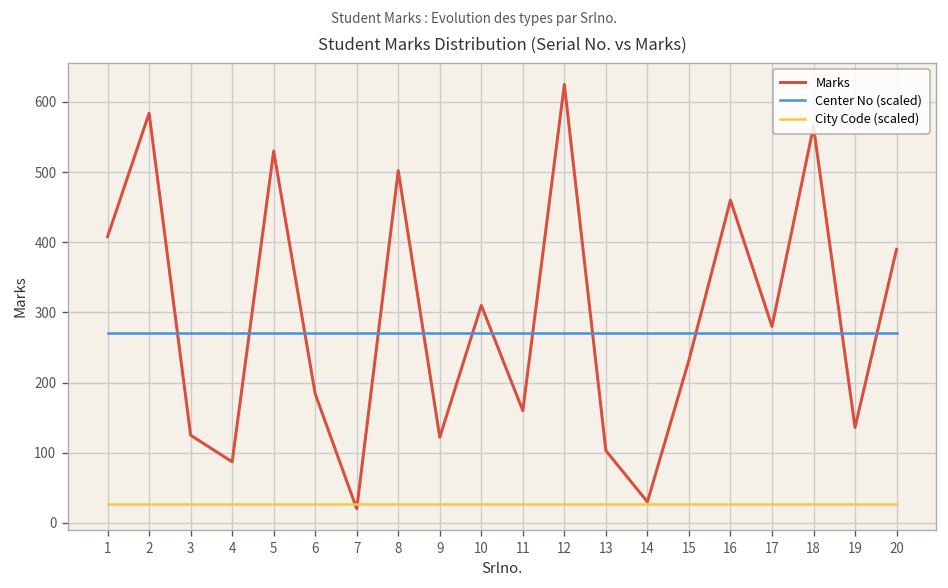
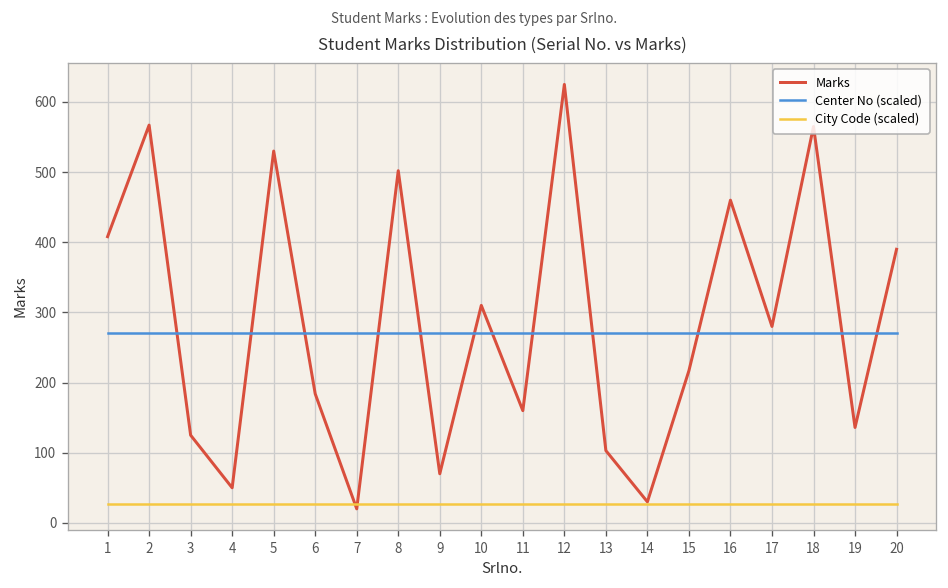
  {
    "Marks": {
      "1": 410,
-     "2": 580,
+     "2": 570,
      "3": 130,
-     "4": 90,
+     "4": 50,
      "5": 530,
      "6": 180,
      "7": 20,
      "8": 500,
-     "9": 120,
+     "9": 70,
      "10": 310,
      "11": 160,
      "12": 630,
      "13": 100,
-     "15": 230,
+     "15": 220,
      "16": 460,
      "17": 280,
      "19": 140,
      "20": 390
    },
    "Center No (scaled)": {
      "1": 270,
      "2": 270,
      "3": 270,
      "4": 270,
      "5": 270,
      "6": 270,
      "7": 270,
      "8": 270,
      "9": 270,
      "10": 270,
      "11": 270,
      "12": 270,
      "13": 270,
      "14": 270,
      "15": 270,
      "16": 270,
      "17": 270,
      "18": 270,
      "19": 270,
      "20": 270
    },
    "City Code (scaled)": {
      "1": 30,
      "2": 30,
      "3": 30,
      "4": 30,
      "5": 30,
      "6": 30,
      "7": 30,
      "8": 30,
      "9": 30,
      "10": 30,
      "11": 30,
      "12": 30,
      "13": 30,
      "15": 30,
      "16": 30,
      "17": 30,
      "18": 30,
      "19": 30,
      "20": 30
    }
  }
